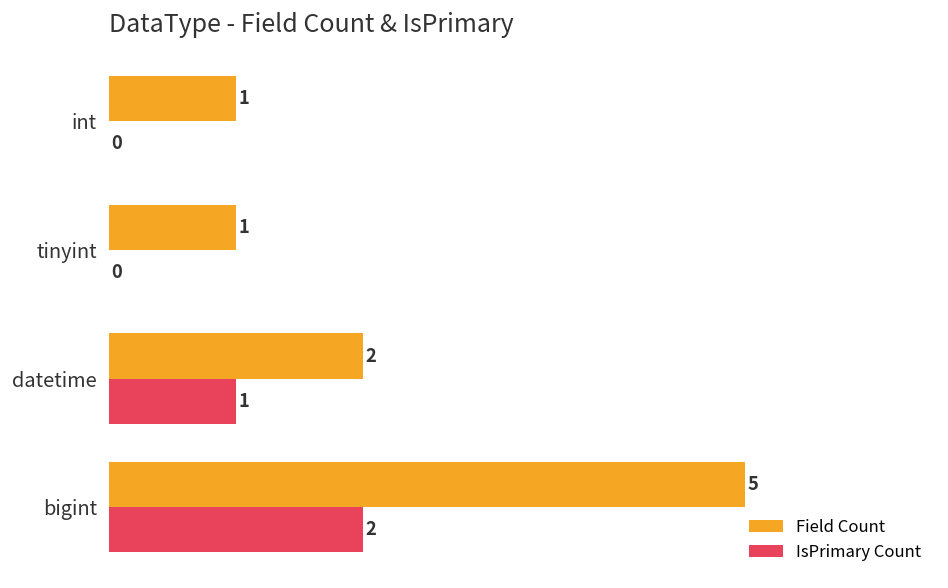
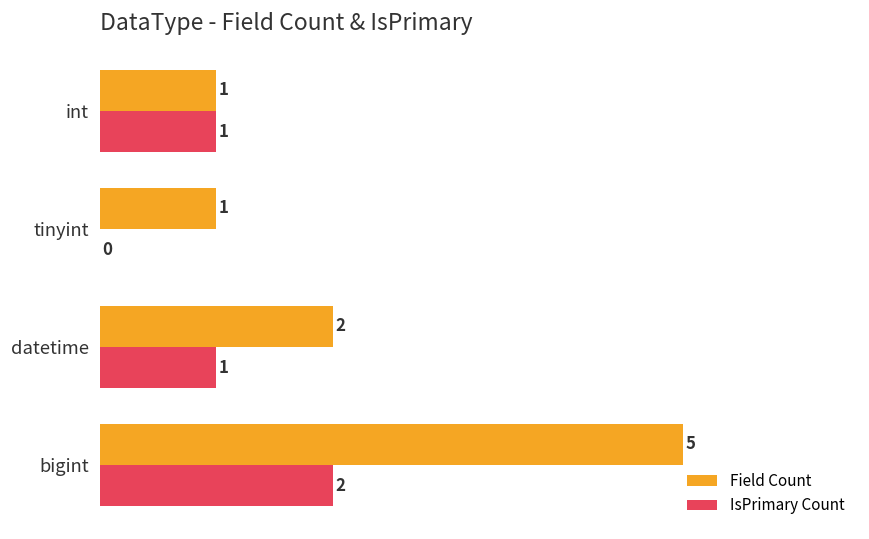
  {
    "Field Count": {
      "int": 1,
      "tinyint": 1,
      "datetime": 2,
      "bigint": 5
    },
    "IsPrimary Count": {
-     "int": 0,
+     "int": 1,
      "tinyint": 0,
      "datetime": 1,
      "bigint": 2
    }
  }
